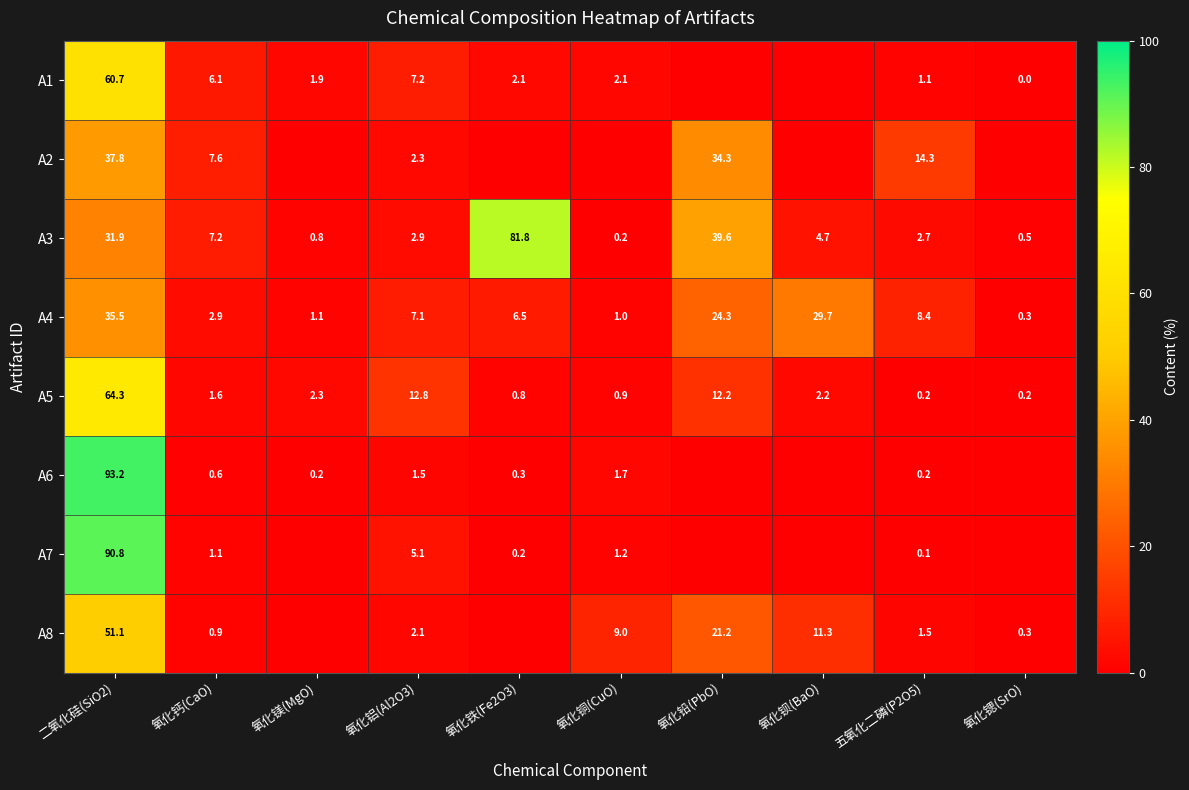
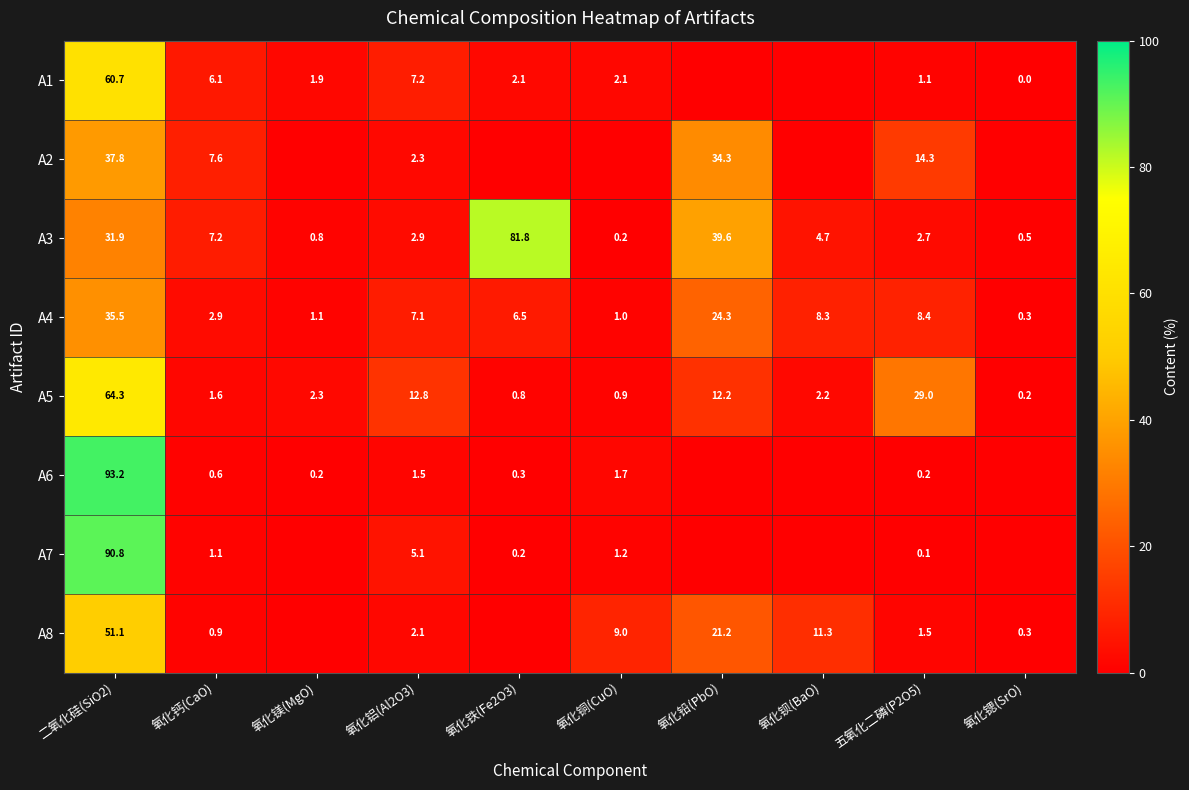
  {
    "A1": {
      "二氧化硅(SiO2)": 60.7,
      "氧化钙(CaO)": 6.1,
      "氧化镁(MgO)": 1.9,
      "氧化铝(Al2O3)": 7.2,
      "氧化铁(Fe2O3)": 2.1,
      "氧化铜(CuO)": 2.1,
      "五氧化二磷(P2O5)": 1.1,
      "氧化锶(SrO)": 0.0
    },
    "A2": {
      "二氧化硅(SiO2)": 37.8,
      "氧化钙(CaO)": 7.6,
      "氧化铝(Al2O3)": 2.3,
      "氧化铅(PbO)": 34.3,
      "五氧化二磷(P2O5)": 14.3
    },
    "A3": {
      "二氧化硅(SiO2)": 31.9,
      "氧化钙(CaO)": 7.2,
      "氧化镁(MgO)": 0.8,
      "氧化铝(Al2O3)": 2.9,
      "氧化铁(Fe2O3)": 81.8,
      "氧化铜(CuO)": 0.2,
      "氧化铅(PbO)": 39.6,
      "氧化钡(BaO)": 4.7,
      "五氧化二磷(P2O5)": 2.7,
      "氧化锶(SrO)": 0.5
    },
    "A4": {
      "二氧化硅(SiO2)": 35.5,
      "氧化钙(CaO)": 2.9,
      "氧化镁(MgO)": 1.1,
      "氧化铝(Al2O3)": 7.1,
      "氧化铁(Fe2O3)": 6.5,
      "氧化铜(CuO)": 1.0,
      "氧化铅(PbO)": 24.3,
-     "氧化钡(BaO)": 29.7,
+     "氧化钡(BaO)": 8.3,
      "五氧化二磷(P2O5)": 8.4,
      "氧化锶(SrO)": 0.3
    },
    "A5": {
      "二氧化硅(SiO2)": 64.3,
      "氧化钙(CaO)": 1.6,
      "氧化镁(MgO)": 2.3,
      "氧化铝(Al2O3)": 12.8,
      "氧化铁(Fe2O3)": 0.8,
      "氧化铜(CuO)": 0.9,
      "氧化铅(PbO)": 12.2,
      "氧化钡(BaO)": 2.2,
-     "五氧化二磷(P2O5)": 0.2,
+     "五氧化二磷(P2O5)": 29.0,
      "氧化锶(SrO)": 0.2
    },
    "A6": {
      "二氧化硅(SiO2)": 93.2,
      "氧化钙(CaO)": 0.6,
      "氧化镁(MgO)": 0.2,
      "氧化铝(Al2O3)": 1.5,
      "氧化铁(Fe2O3)": 0.3,
      "氧化铜(CuO)": 1.7,
      "五氧化二磷(P2O5)": 0.2
    },
    "A7": {
      "二氧化硅(SiO2)": 90.8,
      "氧化钙(CaO)": 1.1,
      "氧化铝(Al2O3)": 5.1,
      "氧化铁(Fe2O3)": 0.2,
      "氧化铜(CuO)": 1.2,
      "五氧化二磷(P2O5)": 0.1
    },
    "A8": {
      "二氧化硅(SiO2)": 51.1,
      "氧化钙(CaO)": 0.9,
      "氧化铝(Al2O3)": 2.1,
      "氧化铜(CuO)": 9.0,
      "氧化铅(PbO)": 21.2,
      "氧化钡(BaO)": 11.3,
      "五氧化二磷(P2O5)": 1.5,
      "氧化锶(SrO)": 0.3
    }
  }
